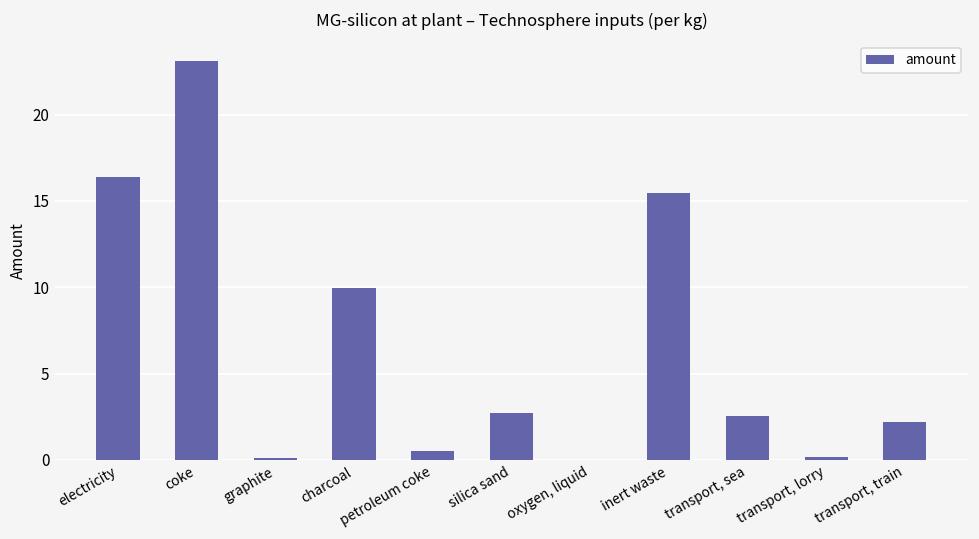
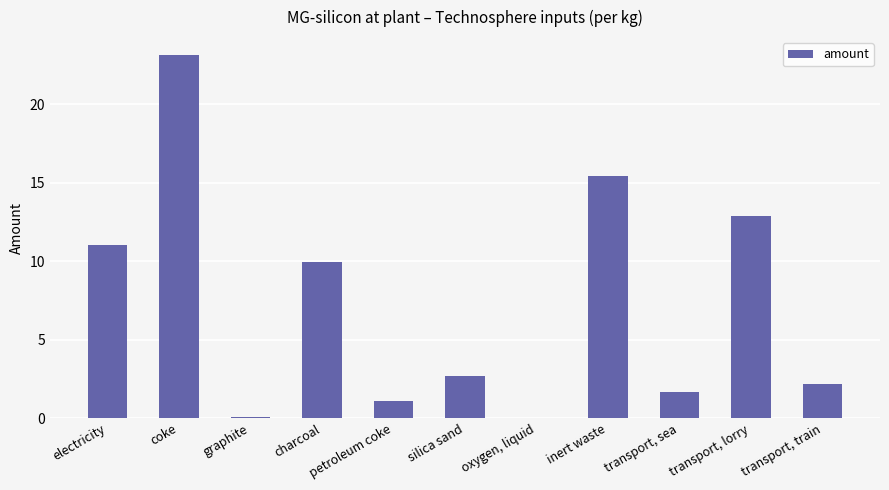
  {
-   "electricity": 16.4,
+   "electricity": 11.0,
    "coke": 23.1,
    "charcoal": 10.0,
-   "petroleum coke": 0.5,
+   "petroleum coke": 1.1,
    "silica sand": 2.7,
    "inert waste": 15.4,
-   "transport, sea": 2.6,
-   "transport, lorry": 0.2,
+   "transport, sea": 1.7,
+   "transport, lorry": 12.9,
    "transport, train": 2.2
  }
